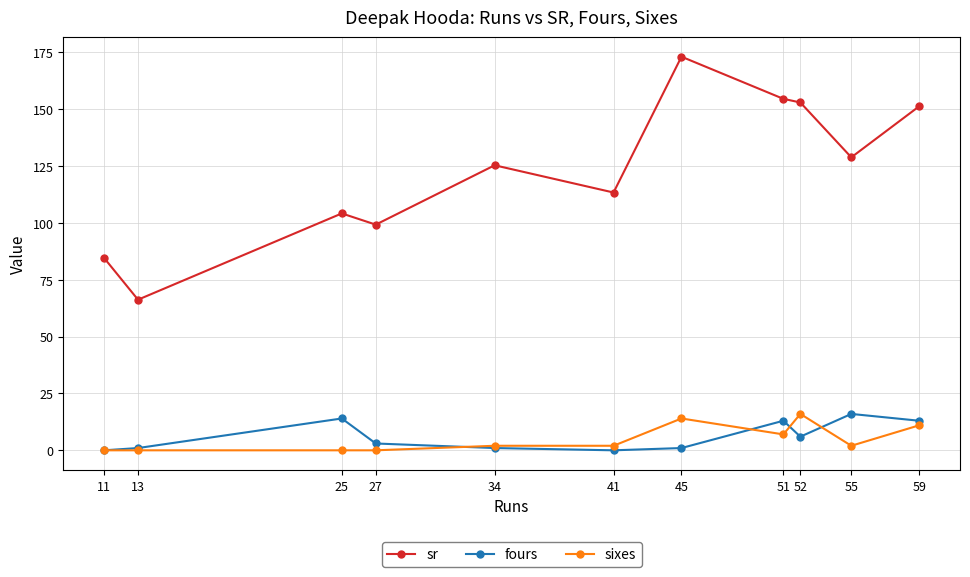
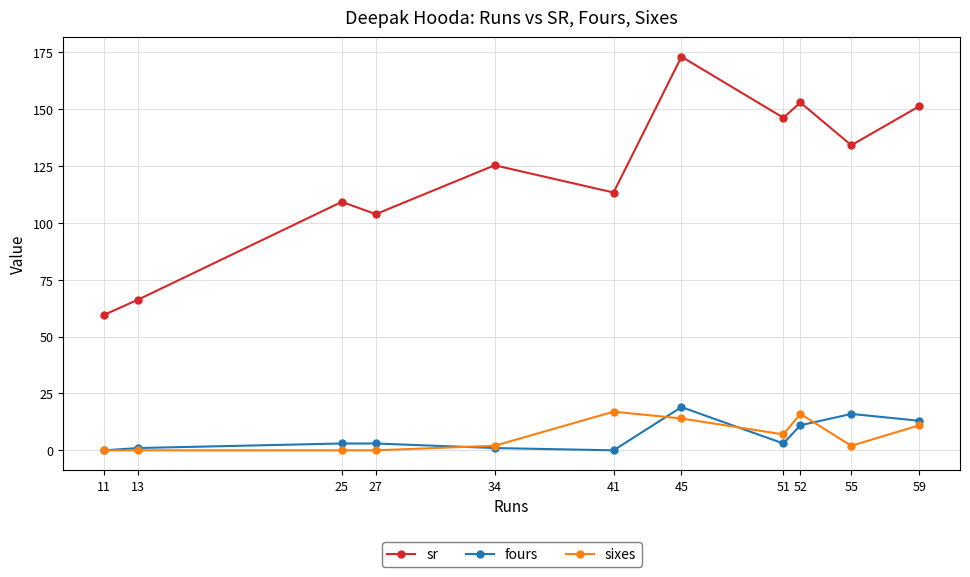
  {
    "sr": {
-     "11": 85,
+     "11": 60,
      "13": 66,
-     "25": 104,
-     "27": 99,
+     "25": 109,
+     "27": 104,
      "34": 125,
      "41": 113,
      "45": 173,
-     "51": 155,
+     "51": 146,
      "52": 153,
-     "55": 129,
+     "55": 134,
      "59": 151
    },
    "fours": {
-     "25": 14,
+     "25": 3,
      "27": 3,
      "41": 0,
-     "45": 1,
-     "51": 13,
-     "52": 6,
+     "45": 19,
+     "51": 3,
+     "52": 11,
      "55": 16,
      "59": 13
    },
    "sixes": {
      "25": 0,
      "27": 0,
-     "41": 2,
+     "41": 17,
      "45": 14,
      "51": 7,
      "52": 16,
      "55": 2,
      "59": 11
    }
  }
